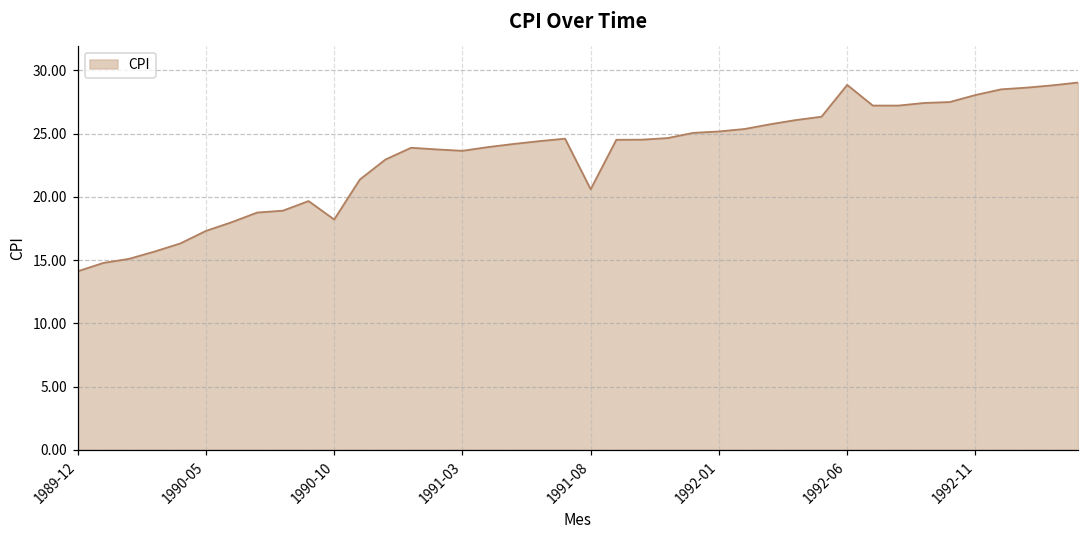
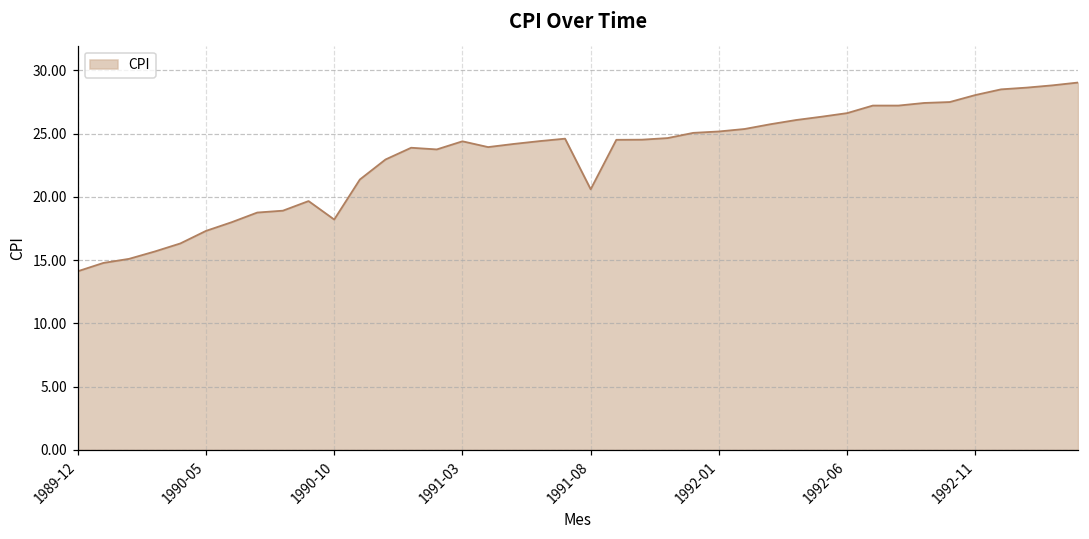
  {
    "1989-12": 14.1,
    "1990-05": 17.3,
    "1990-10": 18.2,
-   "1991-03": 23.6,
+   "1991-03": 24.4,
    "1991-08": 20.6,
    "1992-01": 25.2,
-   "1992-06": 28.8,
+   "1992-06": 26.6,
    "1992-11": 28.0
  }
